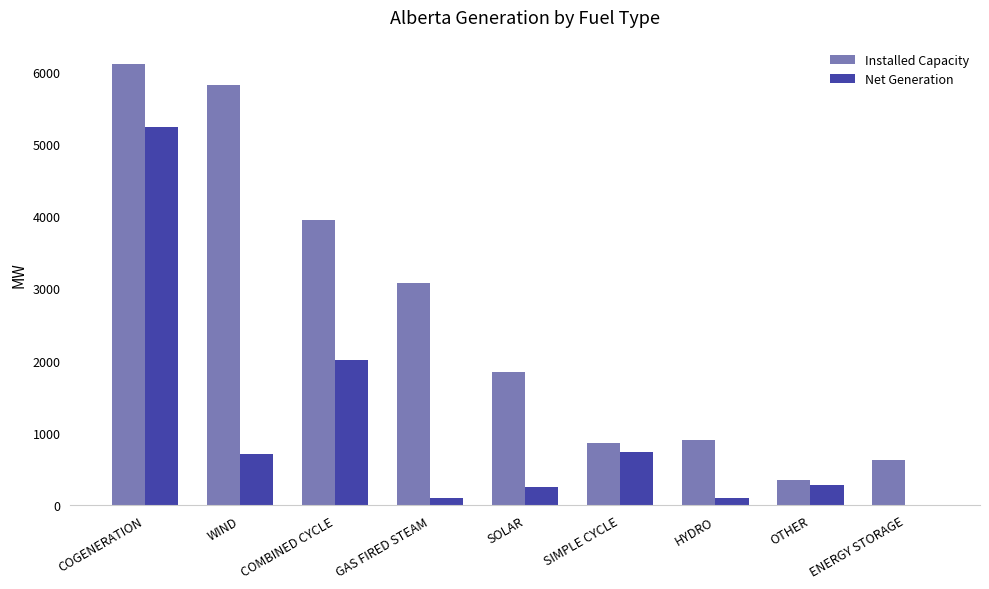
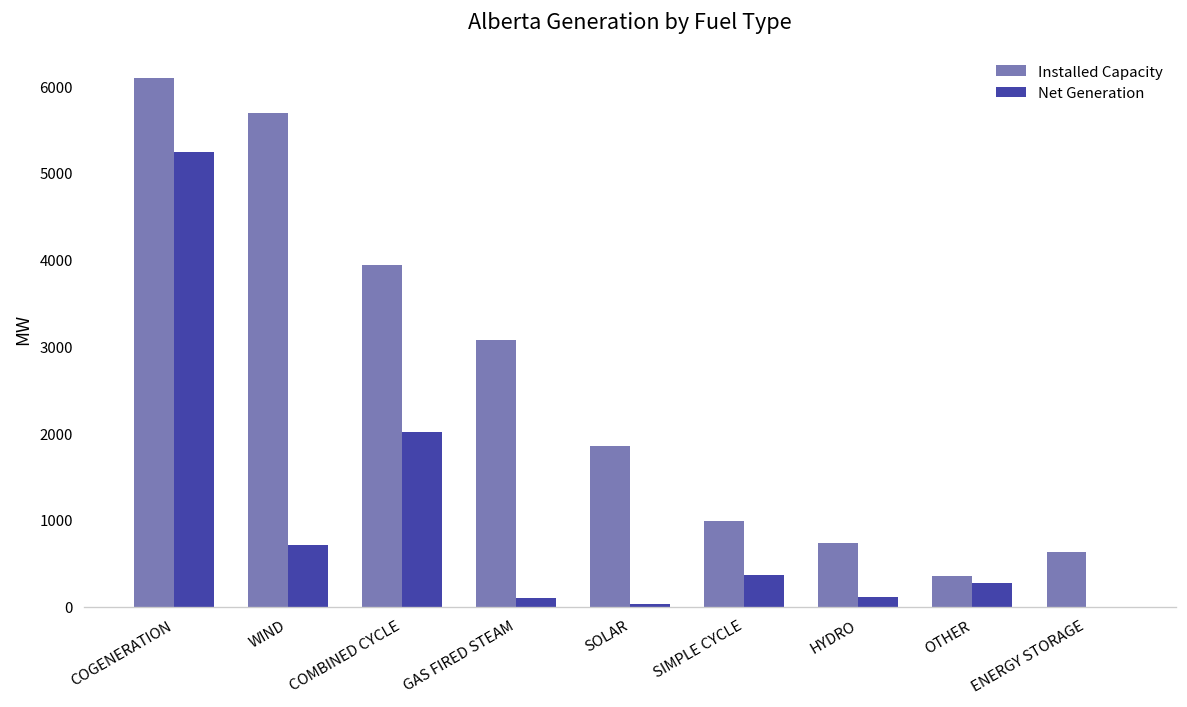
  {
    "Installed Capacity": {
      "COGENERATION": 6100,
-     "WIND": 5800,
+     "WIND": 5700,
      "COMBINED CYCLE": 3900,
      "GAS FIRED STEAM": 3100,
      "SOLAR": 1900,
-     "SIMPLE CYCLE": 900,
-     "HYDRO": 900,
+     "SIMPLE CYCLE": 1000,
+     "HYDRO": 700,
      "OTHER": 400,
      "ENERGY STORAGE": 600
    },
    "Net Generation": {
      "COGENERATION": 5200,
      "WIND": 700,
      "COMBINED CYCLE": 2000,
      "GAS FIRED STEAM": 100,
-     "SOLAR": 300,
-     "SIMPLE CYCLE": 700,
+     "SOLAR": 0,
+     "SIMPLE CYCLE": 400,
      "HYDRO": 100,
      "OTHER": 300,
      "ENERGY STORAGE": 0
    }
  }
